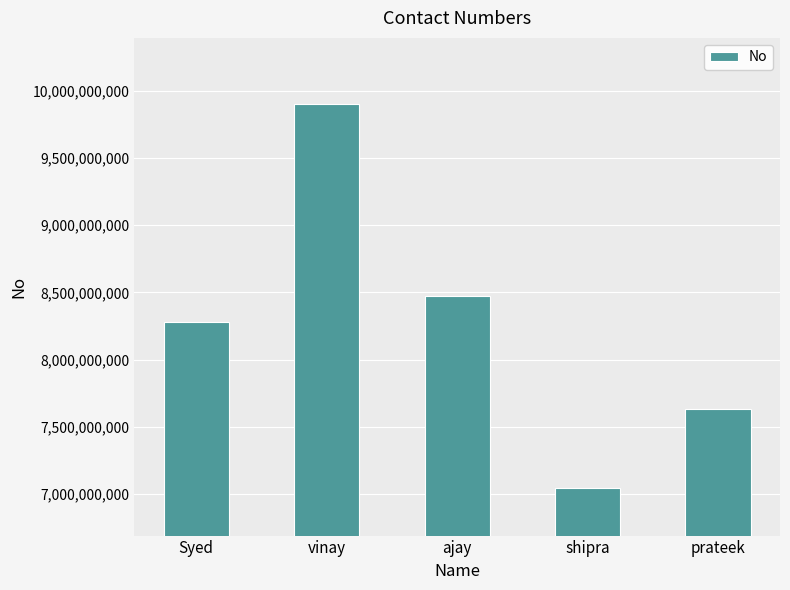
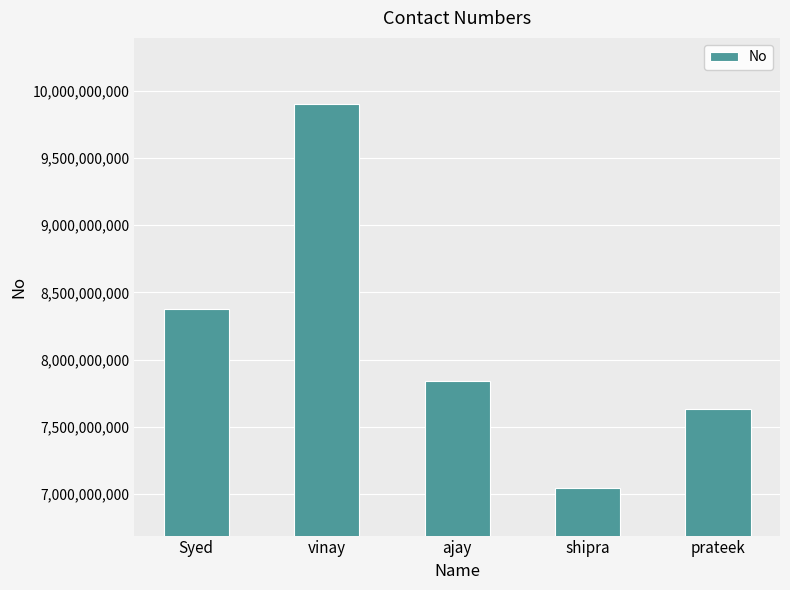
  {
-   "Syed": "8,280,000,000",
+   "Syed": "8,380,000,000",
    "vinay": "9,900,000,000",
-   "ajay": "8,470,000,000",
+   "ajay": "7,840,000,000",
    "shipra": "7,040,000,000",
    "prateek": "7,630,000,000"
  }
